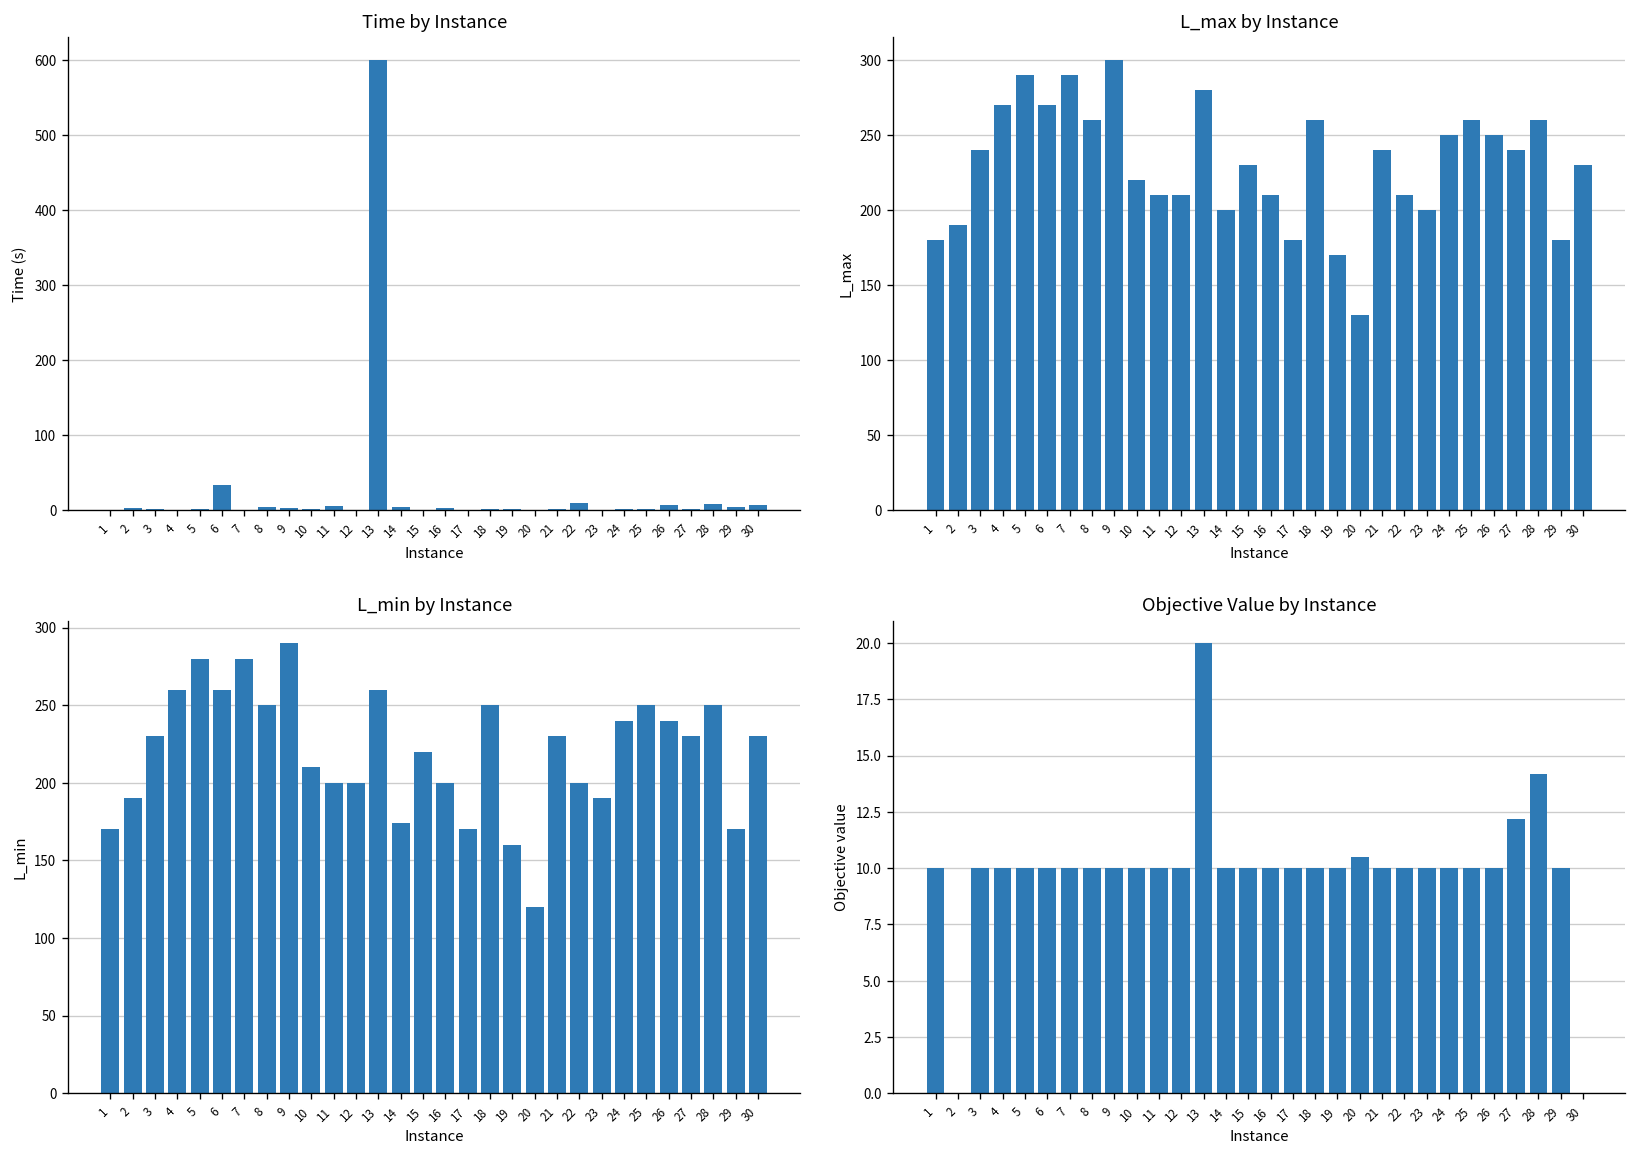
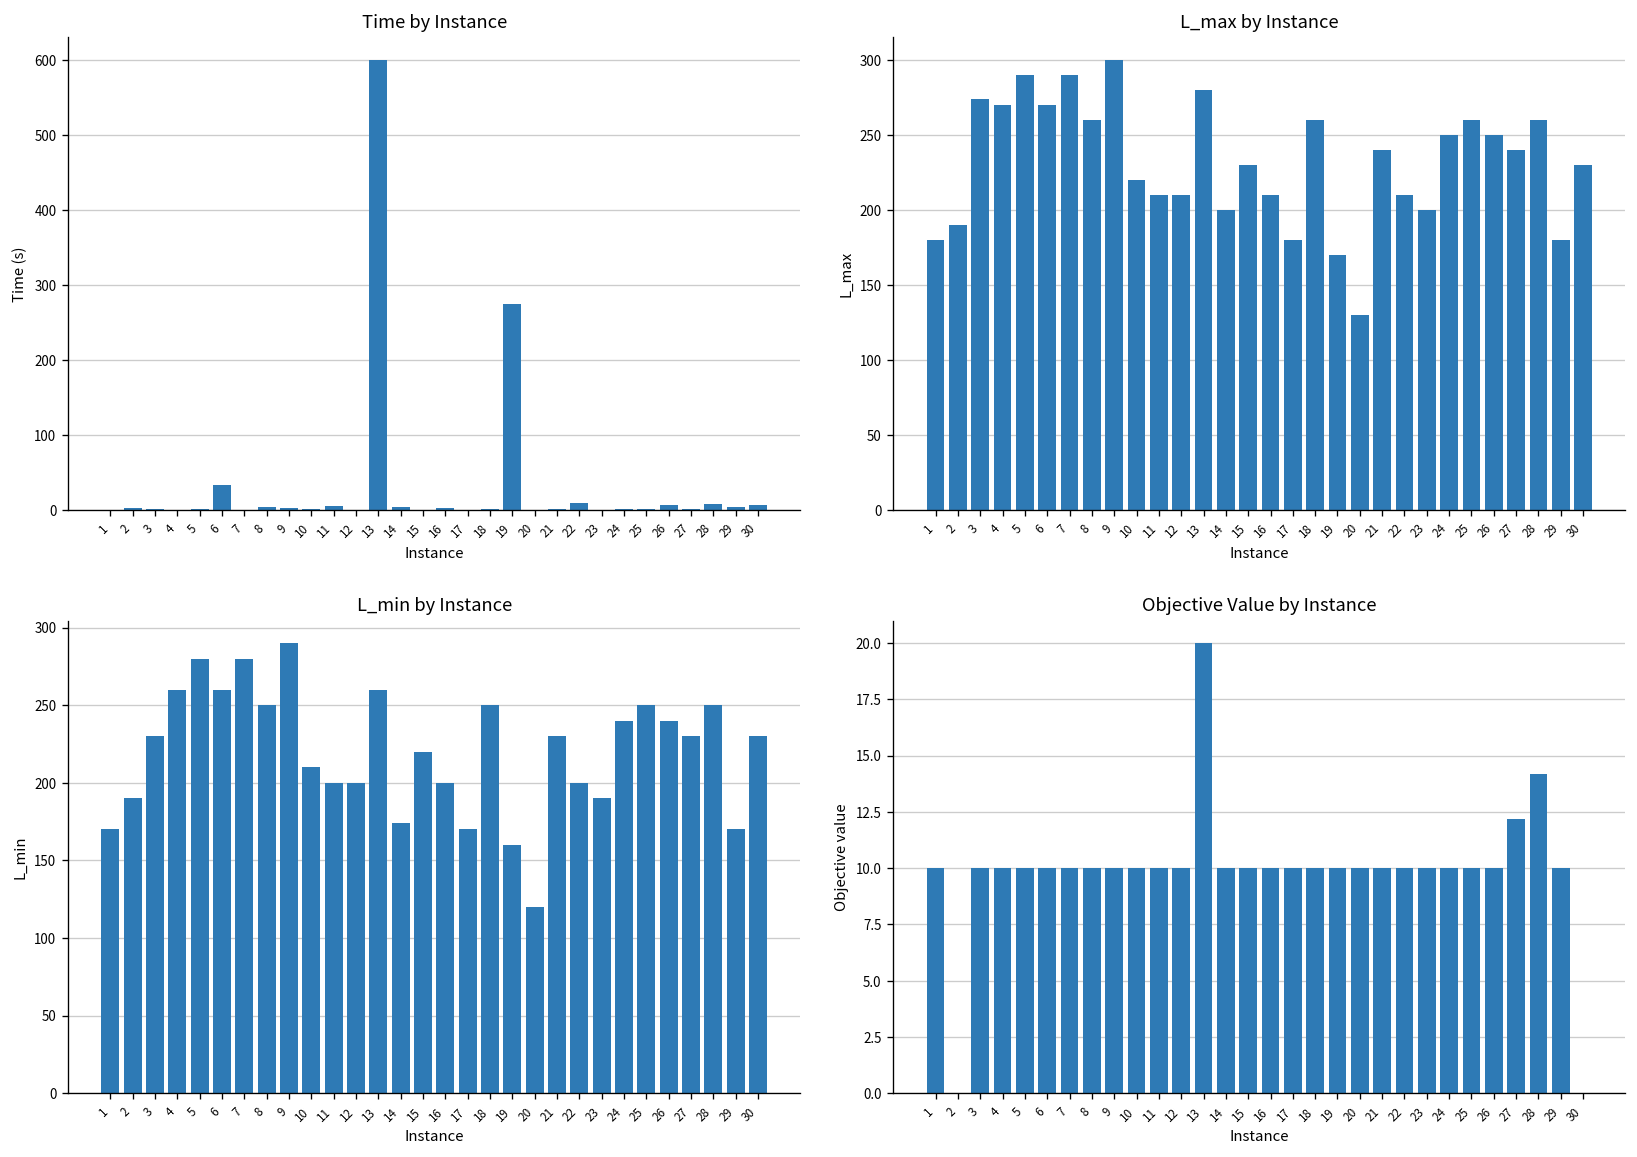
  {
    "Time by Instance": {
      "6": 30,
      "8": 0,
      "11": 0,
      "13": 600,
-     "19": 0,
+     "19": 270,
      "22": 10,
      "26": 10,
      "28": 10,
      "29": 0,
      "30": 10
    },
    "L_max by Instance": {
      "1": 180,
      "2": 190,
-     "3": 240,
+     "3": 274,
      "4": 270,
      "5": 290,
      "6": 270,
      "7": 290,
      "8": 260,
      "9": 300,
      "10": 220,
      "11": 210,
      "12": 210,
      "13": 280,
      "14": 200,
      "15": 230,
      "16": 210,
      "17": 180,
      "18": 260,
      "19": 170,
      "20": 130,
      "21": 240,
      "22": 210,
      "23": 200,
      "24": 250,
      "25": 260,
      "26": 250,
      "27": 240,
      "28": 260,
      "29": 180,
      "30": 230
    },
    "L_min by Instance": {
      "1": 170,
      "2": 190,
      "3": 230,
      "4": 260,
      "5": 280,
      "6": 260,
      "7": 280,
      "8": 250,
      "9": 290,
      "10": 210,
      "11": 200,
      "12": 200,
      "13": 260,
      "14": 174,
      "15": 220,
      "16": 200,
      "17": 170,
      "18": 250,
      "19": 160,
      "20": 120,
      "21": 230,
      "22": 200,
      "23": 190,
      "24": 240,
      "25": 250,
      "26": 240,
      "27": 230,
      "28": 250,
      "29": 170,
      "30": 230
    },
    "Objective Value by Instance": {
      "1": 10.0,
      "2": 0.0,
      "3": 10.0,
      "4": 10.0,
      "5": 10.0,
      "6": 10.0,
      "7": 10.0,
      "8": 10.0,
      "9": 10.0,
      "10": 10.0,
      "11": 10.0,
      "12": 10.0,
      "13": 20.0,
      "14": 10.0,
      "15": 10.0,
      "16": 10.0,
      "17": 10.0,
      "18": 10.0,
      "19": 10.0,
-     "20": 10.5,
+     "20": 10.0,
      "21": 10.0,
      "22": 10.0,
      "23": 10.0,
      "24": 10.0,
      "25": 10.0,
      "26": 10.0,
      "27": 12.2,
      "28": 14.2,
      "29": 10.0,
      "30": 0.0
    }
  }
